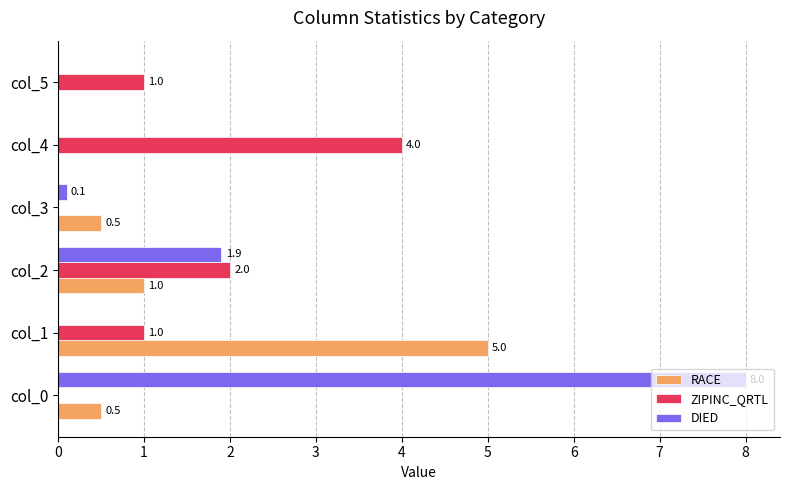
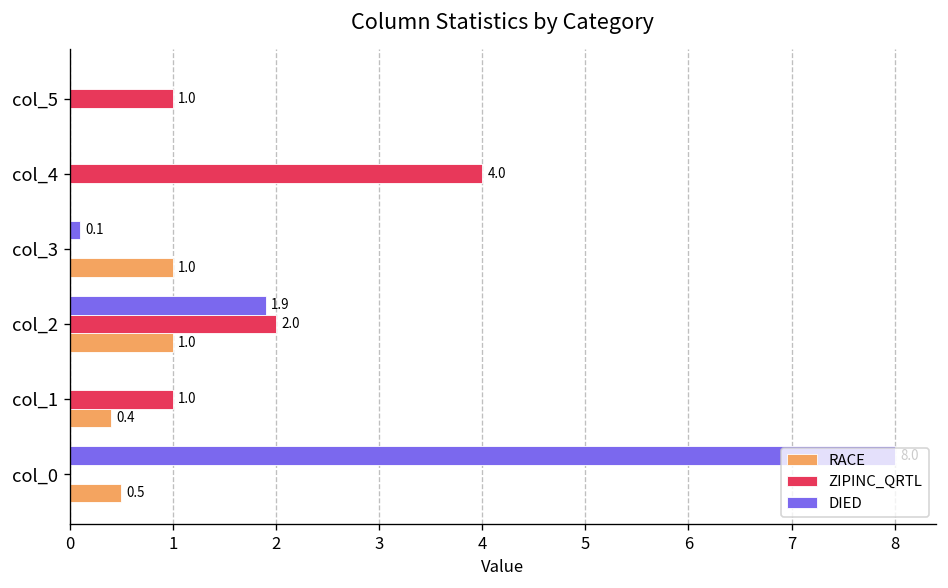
  {
    "RACE": {
-     "col_3": 0.5,
+     "col_3": 1.0,
      "col_2": 1.0,
-     "col_1": 5.0,
+     "col_1": 0.4,
      "col_0": 0.5
    },
    "ZIPINC_QRTL": {
      "col_5": 1.0,
      "col_4": 4.0,
      "col_2": 2.0,
      "col_1": 1.0
    },
    "DIED": {
      "col_3": 0.1,
      "col_2": 1.9
    }
  }
